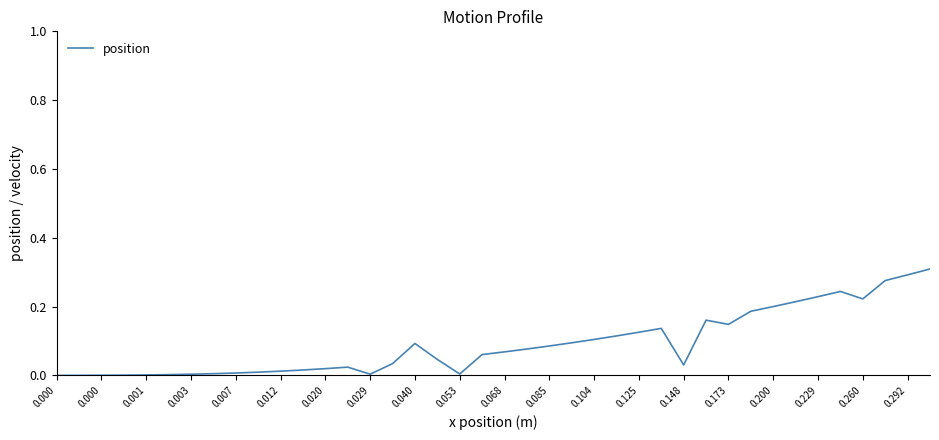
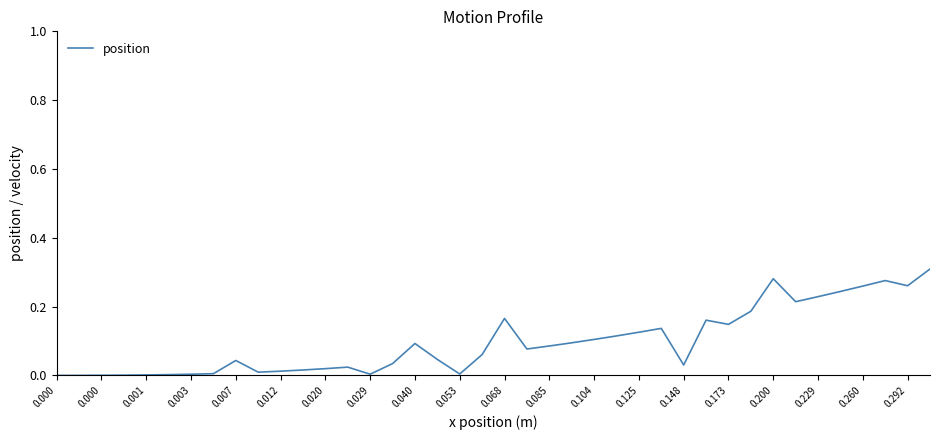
  {
    "0.001": 0.00,
    "0.003": 0.00,
-   "0.007": 0.01,
+   "0.007": 0.04,
    "0.012": 0.01,
    "0.020": 0.02,
    "0.029": 0.00,
    "0.040": 0.09,
    "0.053": 0.00,
-   "0.068": 0.07,
+   "0.068": 0.17,
    "0.085": 0.09,
    "0.104": 0.10,
    "0.125": 0.13,
    "0.148": 0.03,
    "0.173": 0.15,
-   "0.200": 0.20,
+   "0.200": 0.28,
    "0.229": 0.23,
-   "0.260": 0.22,
-   "0.292": 0.29
+   "0.260": 0.26,
+   "0.292": 0.26
  }
